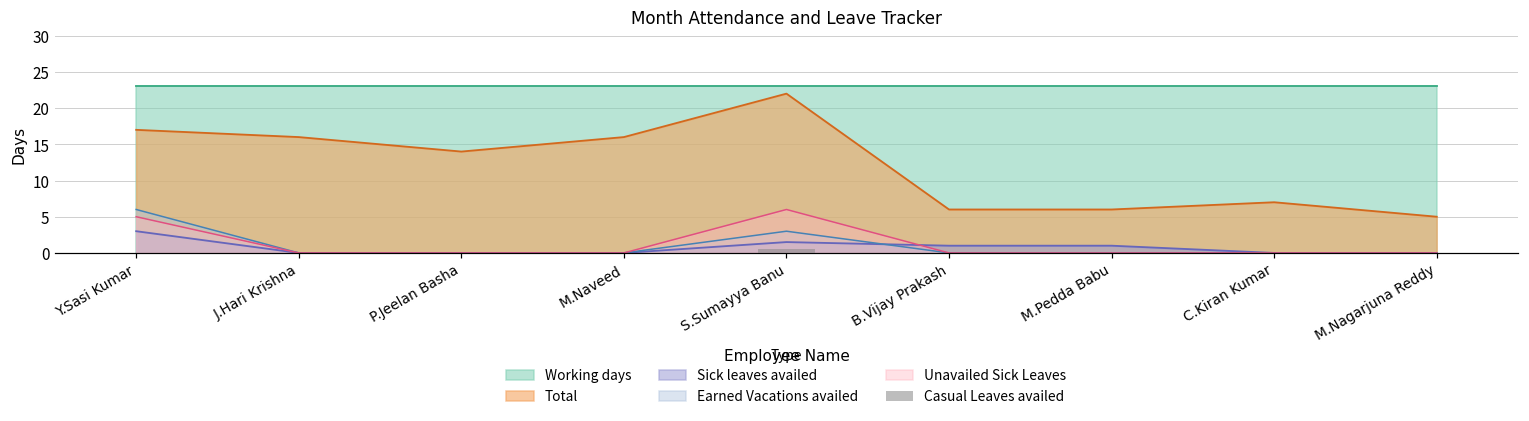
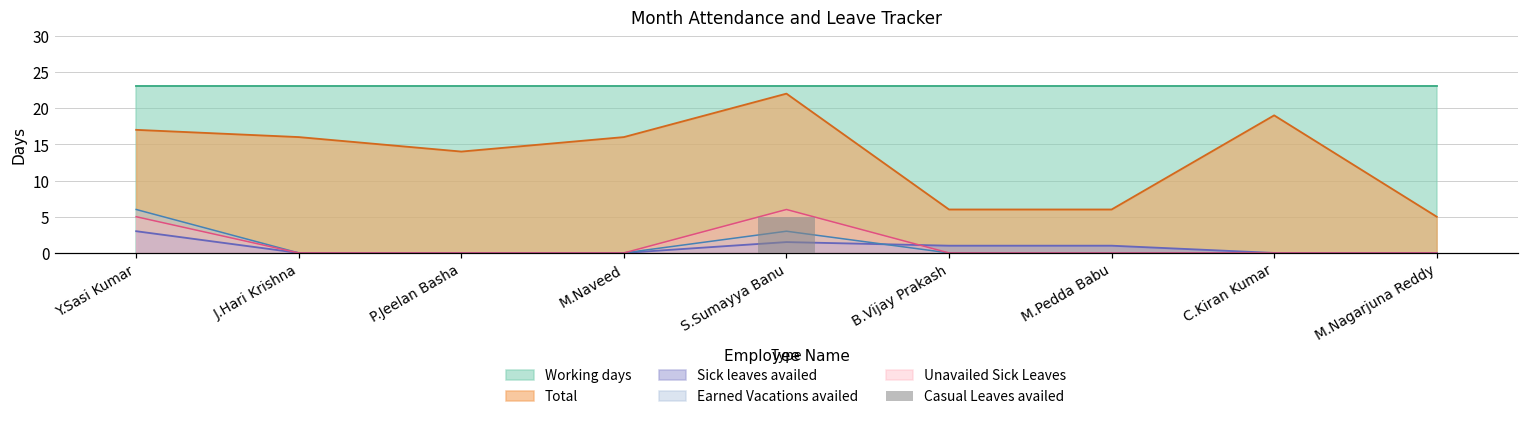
  {
    "Casual Leaves availed": {
      "Y.Sasi Kumar": 0,
      "J.Hari Krishna": 0,
      "P.Jeelan Basha": 0,
      "M.Naveed": 0,
-     "S.Sumayya Banu": 1,
+     "S.Sumayya Banu": 5,
      "B.Vijay Prakash": 0,
      "M.Pedda Babu": 0,
      "C.Kiran Kumar": 0,
      "M.Nagarjuna Reddy": 0
    },
    "Total": {
      "Y.Sasi Kumar": 17,
      "J.Hari Krishna": 16,
      "P.Jeelan Basha": 14,
      "M.Naveed": 16,
      "S.Sumayya Banu": 22,
      "B.Vijay Prakash": 6,
      "M.Pedda Babu": 6,
-     "C.Kiran Kumar": 7,
+     "C.Kiran Kumar": 19,
      "M.Nagarjuna Reddy": 5
    }
  }
